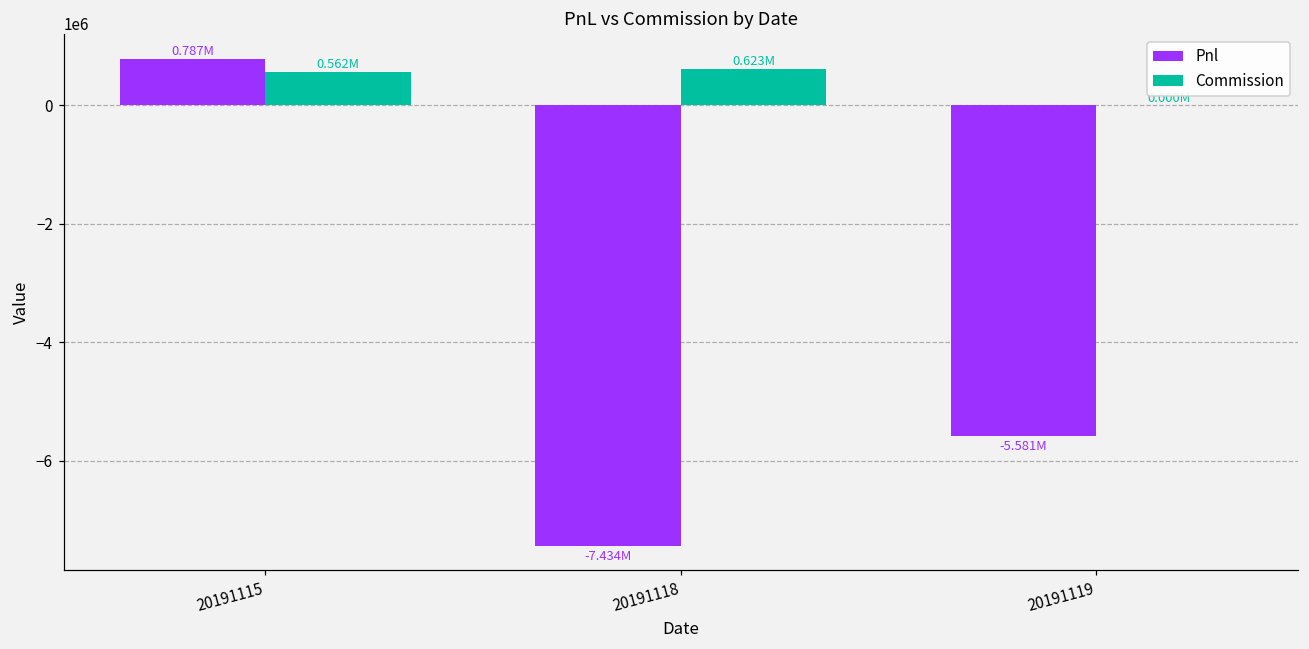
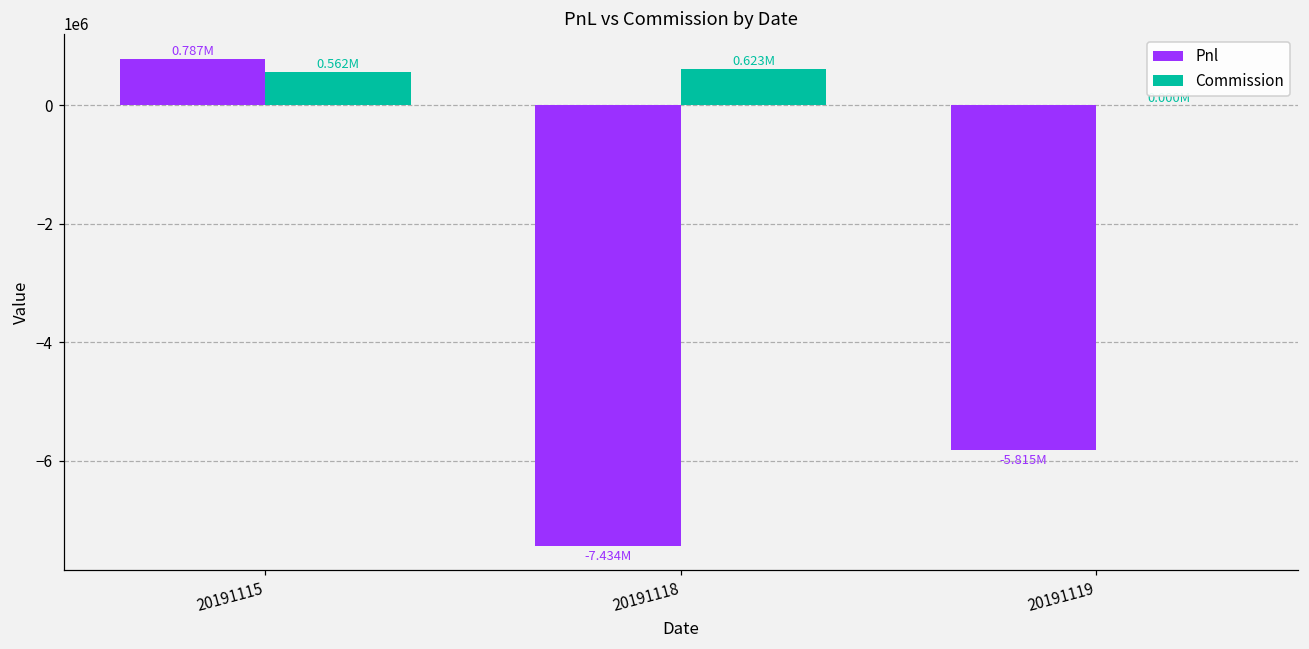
  {
    "Pnl": {
      "20191115": "0.787M",
      "20191118": "-7.434M",
-     "20191119": "-5.581M"
+     "20191119": "-5.815M"
    },
    "Commission": {
      "20191115": "0.562M",
      "20191118": "0.623M"
    }
  }
